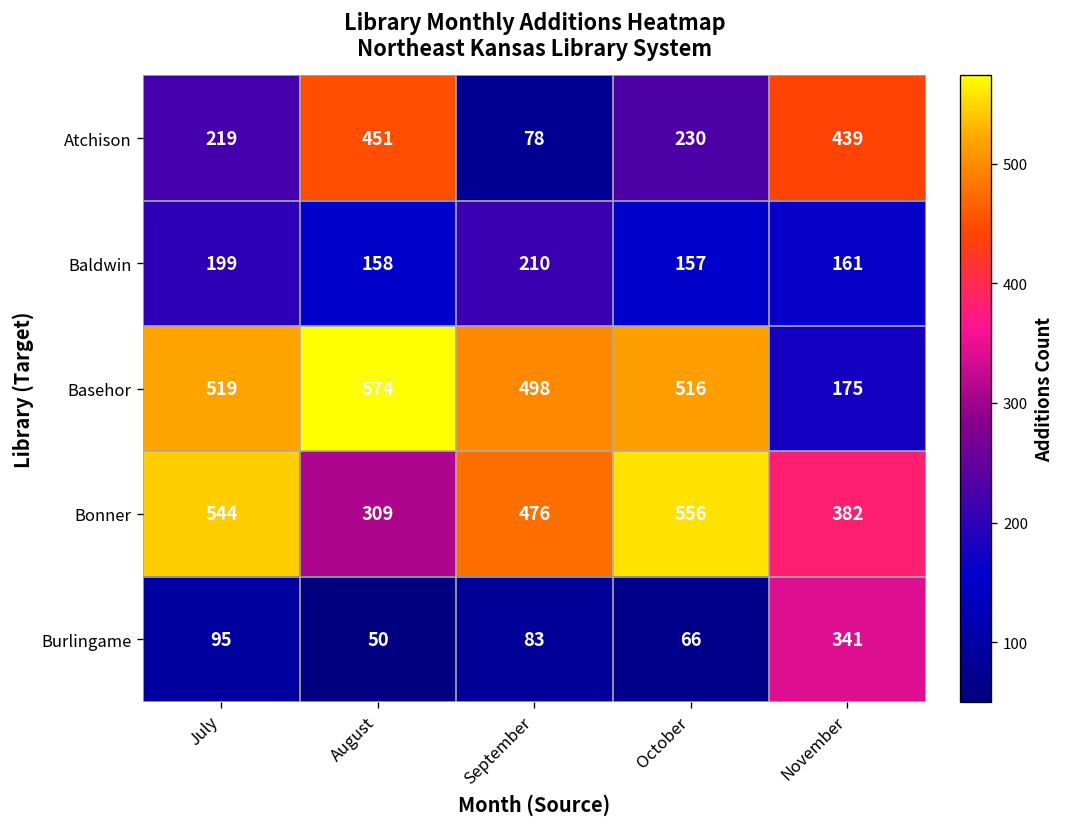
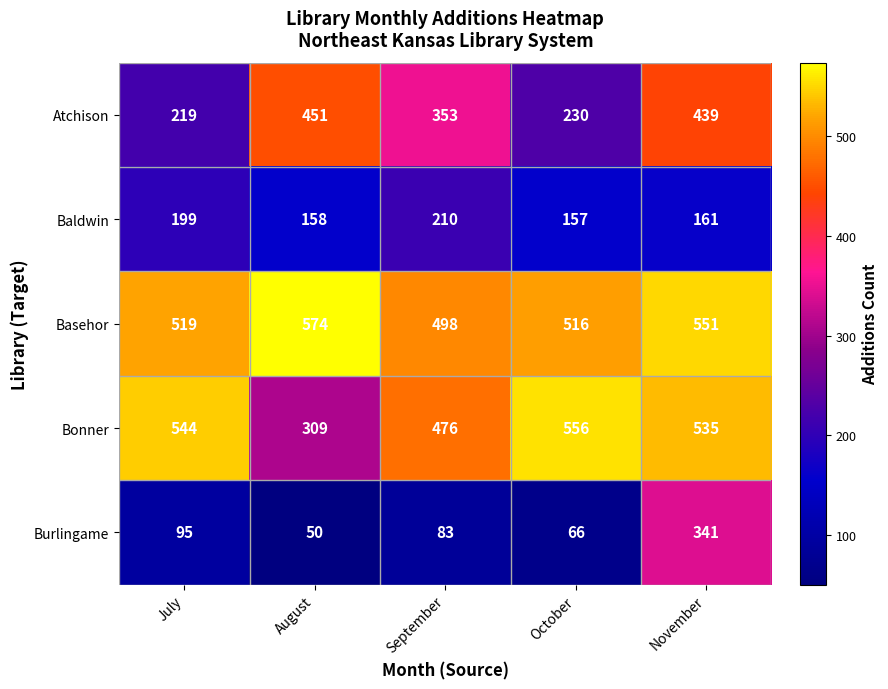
  {
    "Atchison": {
      "July": 219,
      "August": 451,
-     "September": 78,
+     "September": 353,
      "October": 230,
      "November": 439
    },
    "Baldwin": {
      "July": 199,
      "August": 158,
      "September": 210,
      "October": 157,
      "November": 161
    },
    "Basehor": {
      "July": 519,
      "August": 574,
      "September": 498,
      "October": 516,
-     "November": 175
+     "November": 551
    },
    "Bonner": {
      "July": 544,
      "August": 309,
      "September": 476,
      "October": 556,
-     "November": 382
+     "November": 535
    },
    "Burlingame": {
      "July": 95,
      "August": 50,
      "September": 83,
      "October": 66,
      "November": 341
    }
  }
